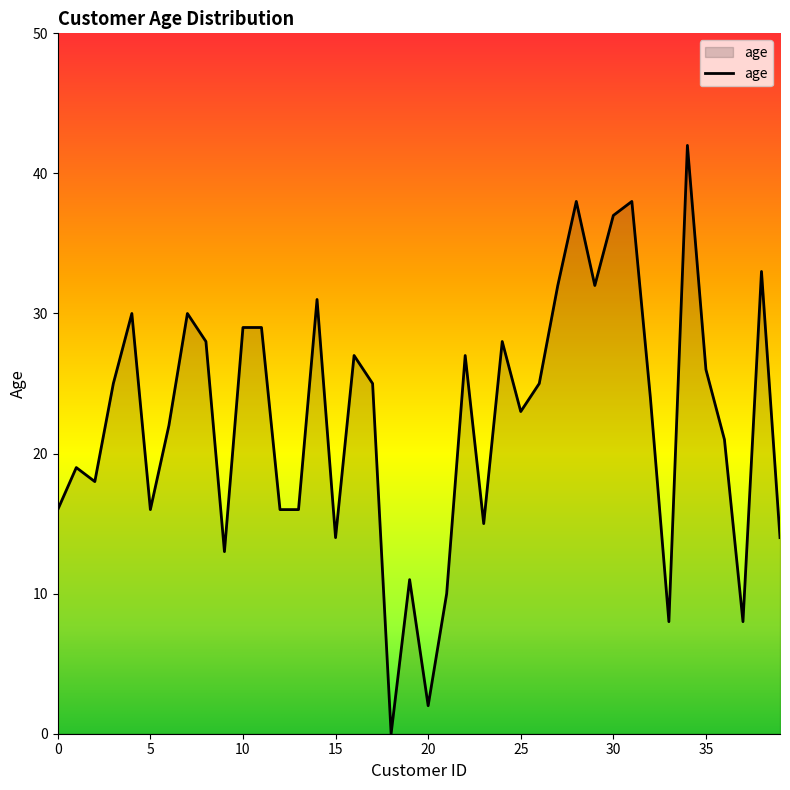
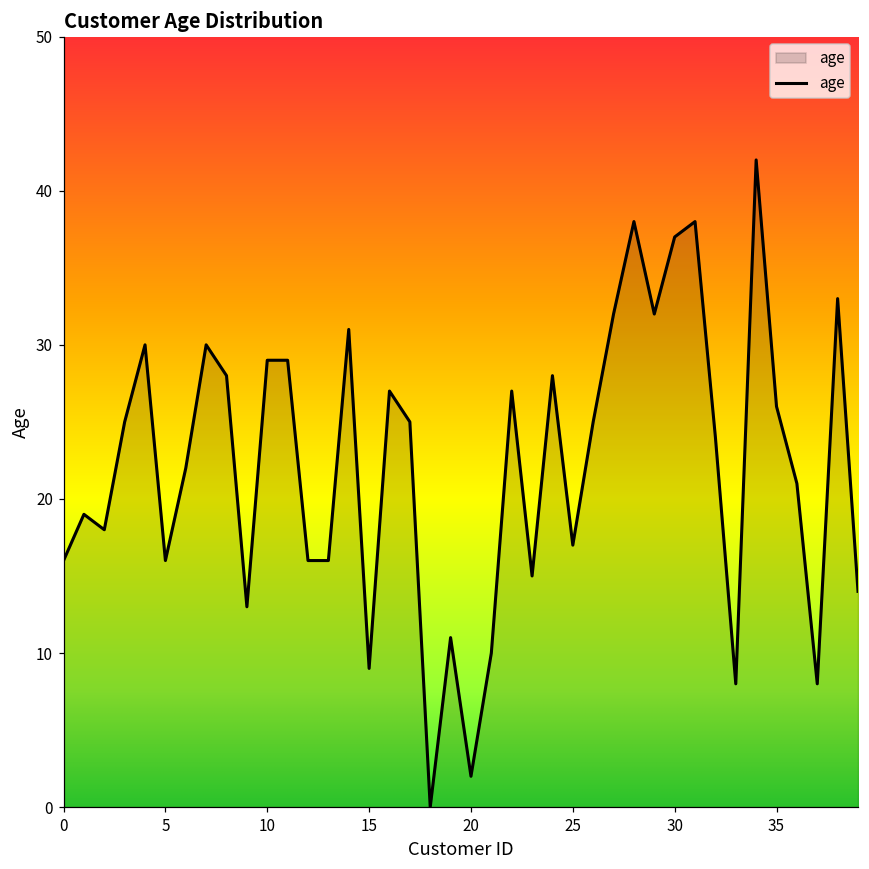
  {
    "0": 16,
    "5": 16,
    "10": 29,
-   "15": 14,
+   "15": 9,
    "20": 2,
-   "25": 23,
+   "25": 17,
    "30": 37,
    "35": 26
  }
